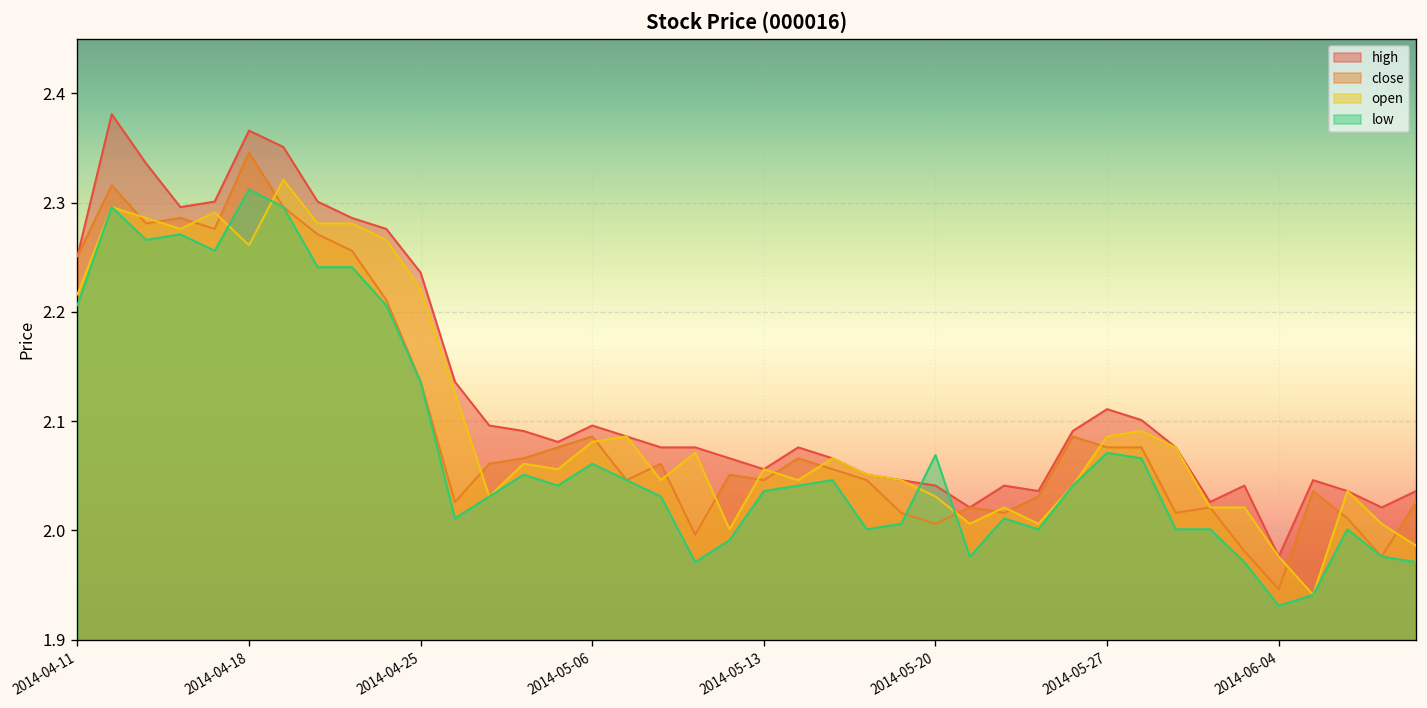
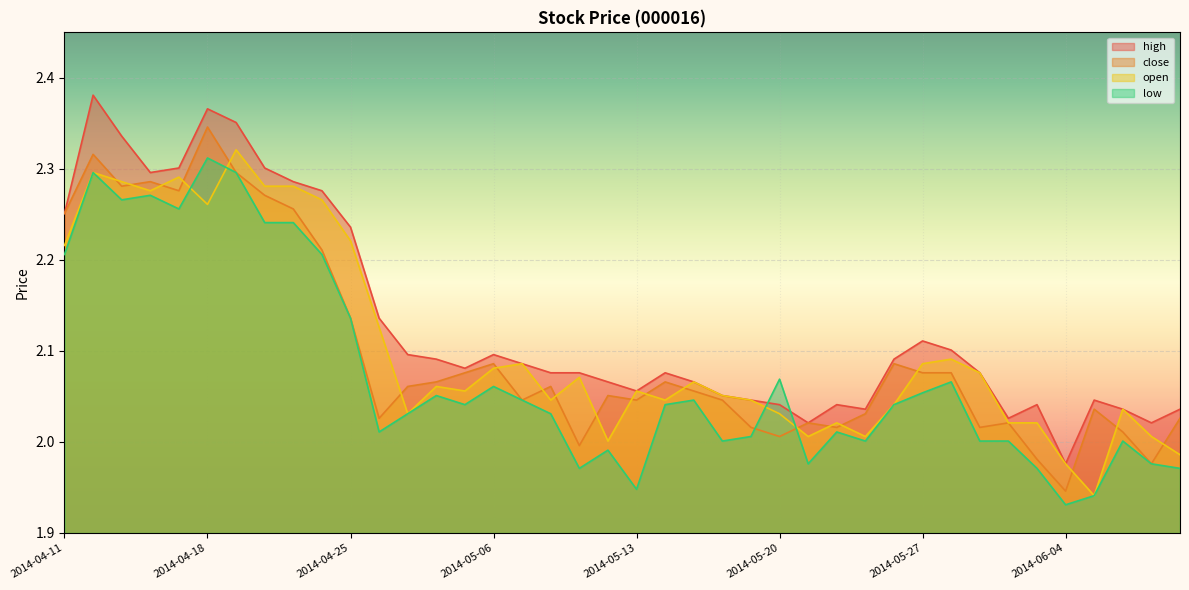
  {
    "low": {
      "2014-04-11": 2.21,
      "2014-04-18": 2.31,
      "2014-05-06": 2.06,
-     "2014-05-13": 2.04,
+     "2014-05-13": 1.95,
      "2014-05-20": 2.07,
-     "2014-05-27": 2.07,
+     "2014-05-27": 2.05,
      "2014-06-04": 1.93
    }
  }
